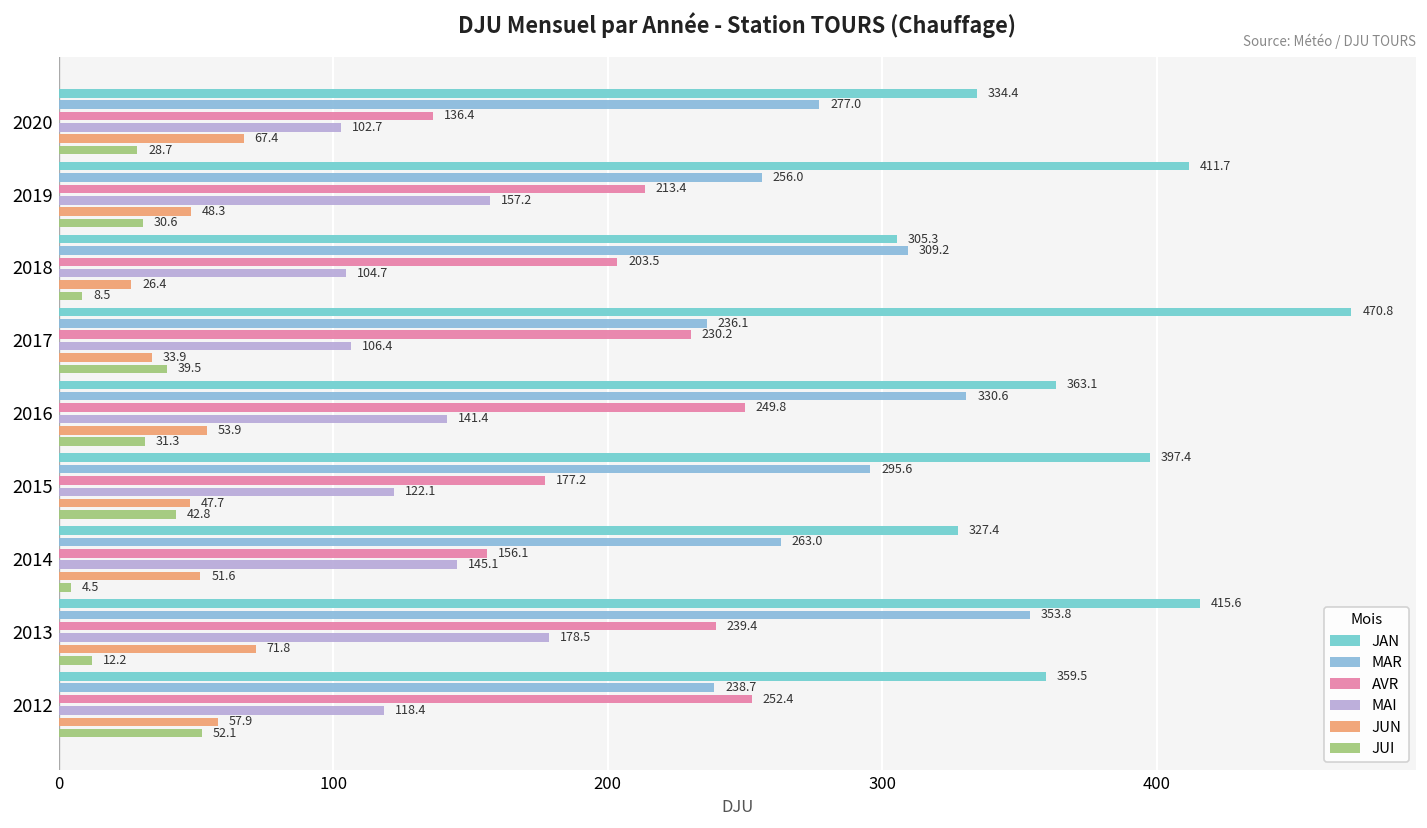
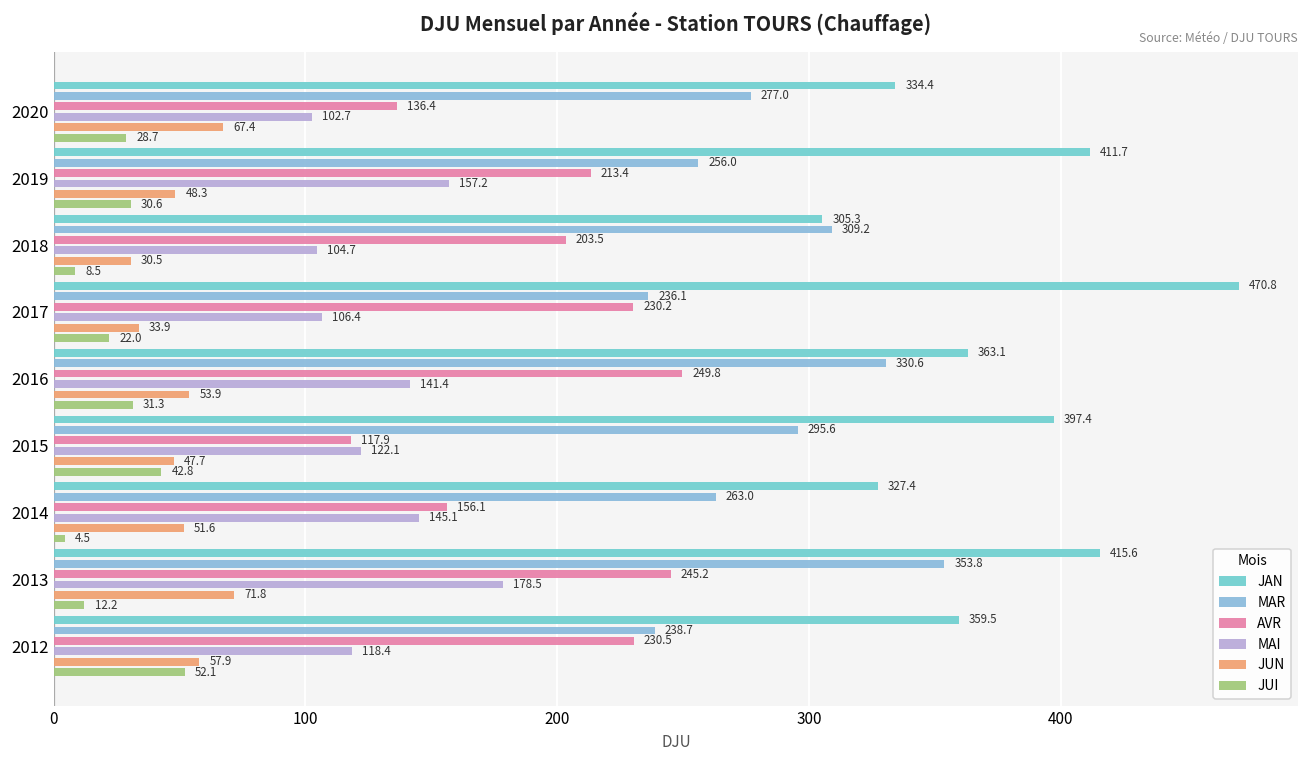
  {
    "AVR": {
      "2020": 136.4,
      "2019": 213.4,
      "2018": 203.5,
      "2017": 230.2,
      "2016": 249.8,
-     "2015": 177.2,
+     "2015": 117.9,
      "2014": 156.1,
-     "2013": 239.4,
-     "2012": 252.4
+     "2013": 245.2,
+     "2012": 230.5
    },
    "JUN": {
      "2020": 67.4,
      "2019": 48.3,
-     "2018": 26.4,
+     "2018": 30.5,
      "2017": 33.9,
      "2016": 53.9,
      "2015": 47.7,
      "2014": 51.6,
      "2013": 71.8,
      "2012": 57.9
    },
    "JUI": {
      "2020": 28.7,
      "2019": 30.6,
      "2018": 8.5,
-     "2017": 39.5,
+     "2017": 22.0,
      "2016": 31.3,
      "2015": 42.8,
      "2014": 4.5,
      "2013": 12.2,
      "2012": 52.1
    }
  }
